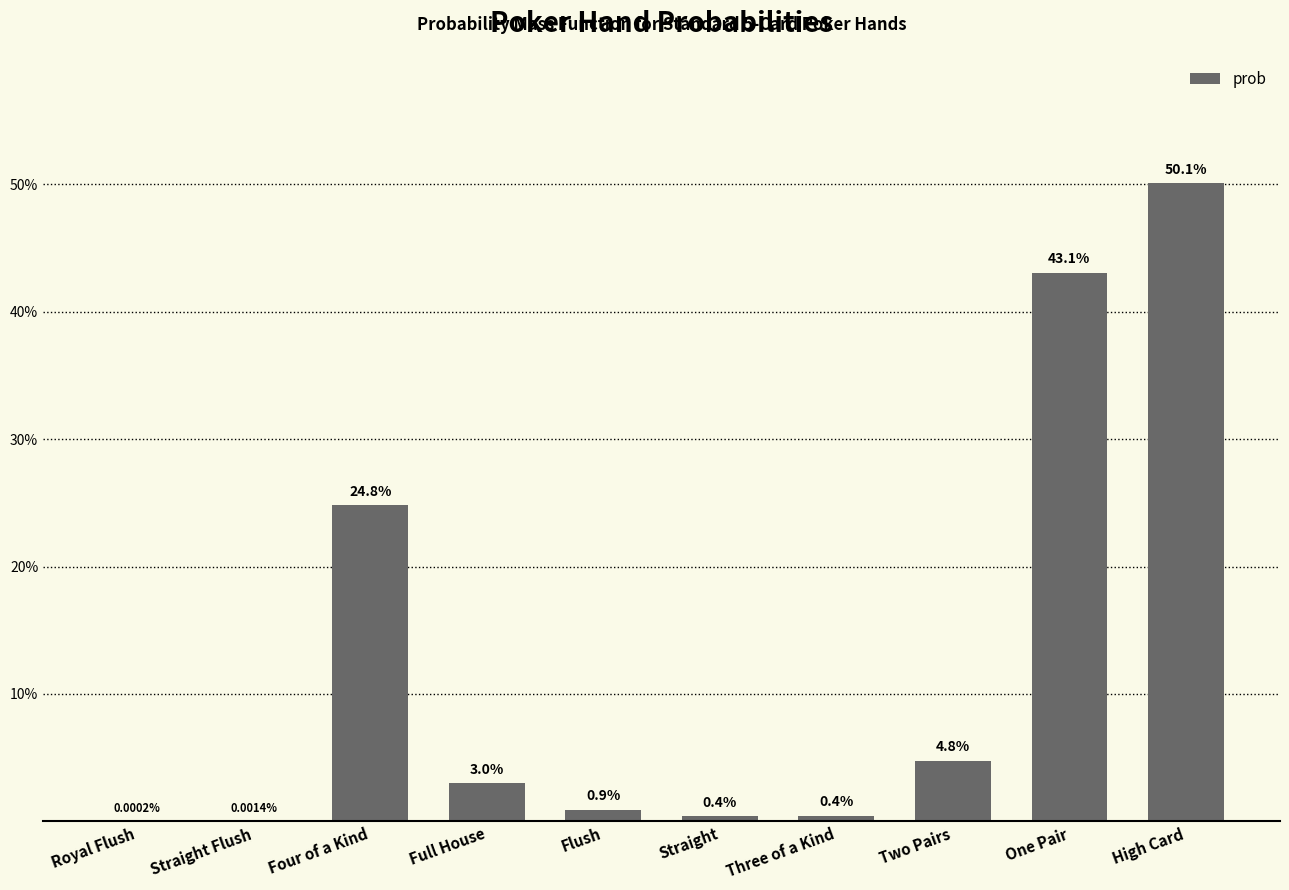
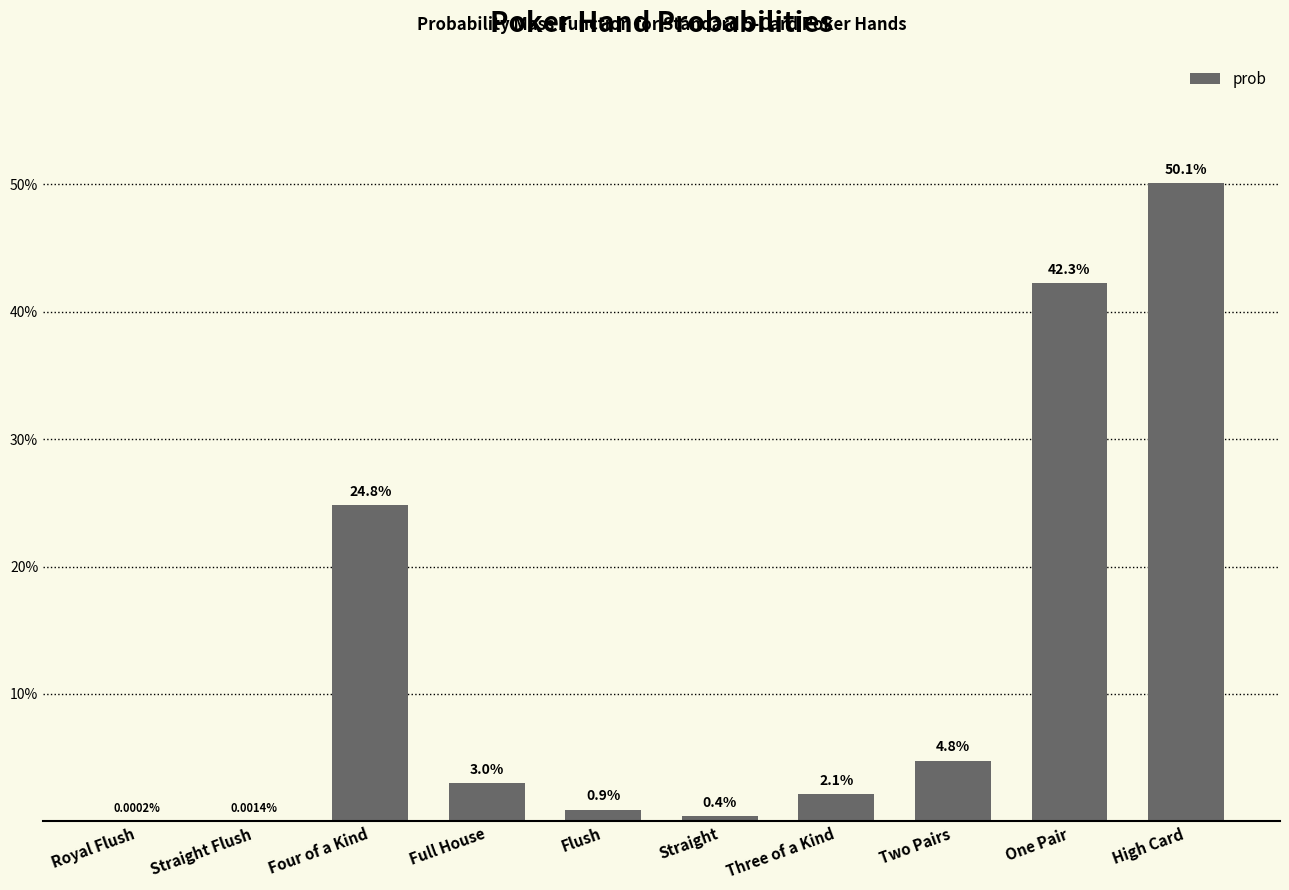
  {
    "Royal Flush": "0.0002%",
    "Straight Flush": "0.0014%",
    "Four of a Kind": "24.8%",
    "Full House": "3.0%",
    "Flush": "0.9%",
    "Straight": "0.4%",
-   "Three of a Kind": "0.4%",
+   "Three of a Kind": "2.1%",
    "Two Pairs": "4.8%",
-   "One Pair": "43.1%",
+   "One Pair": "42.3%",
    "High Card": "50.1%"
  }
